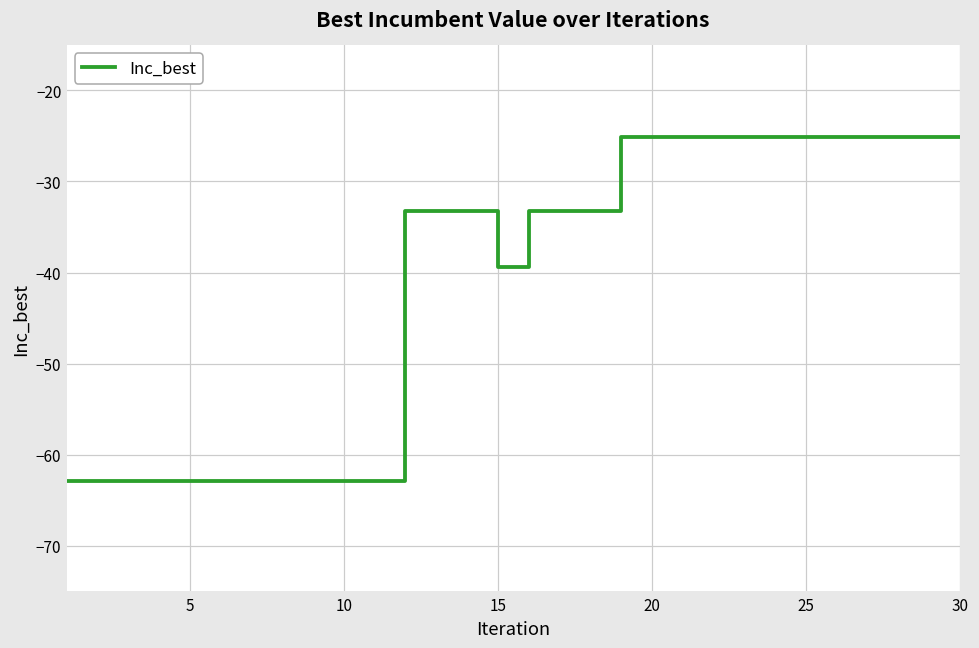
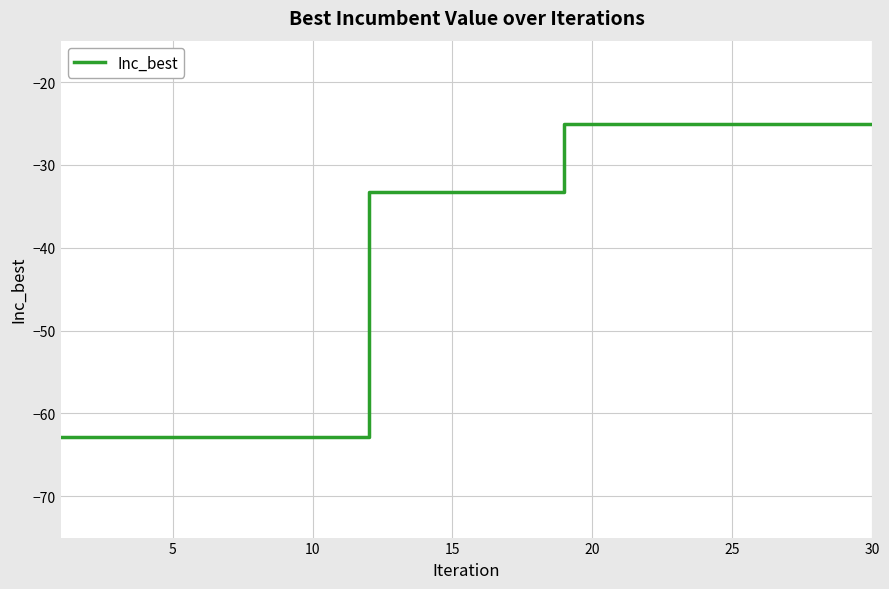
  {
    "5": -63,
    "10": -63,
-   "15": -39,
+   "15": -33,
    "20": -25,
    "25": -25,
    "30": -25
  }
